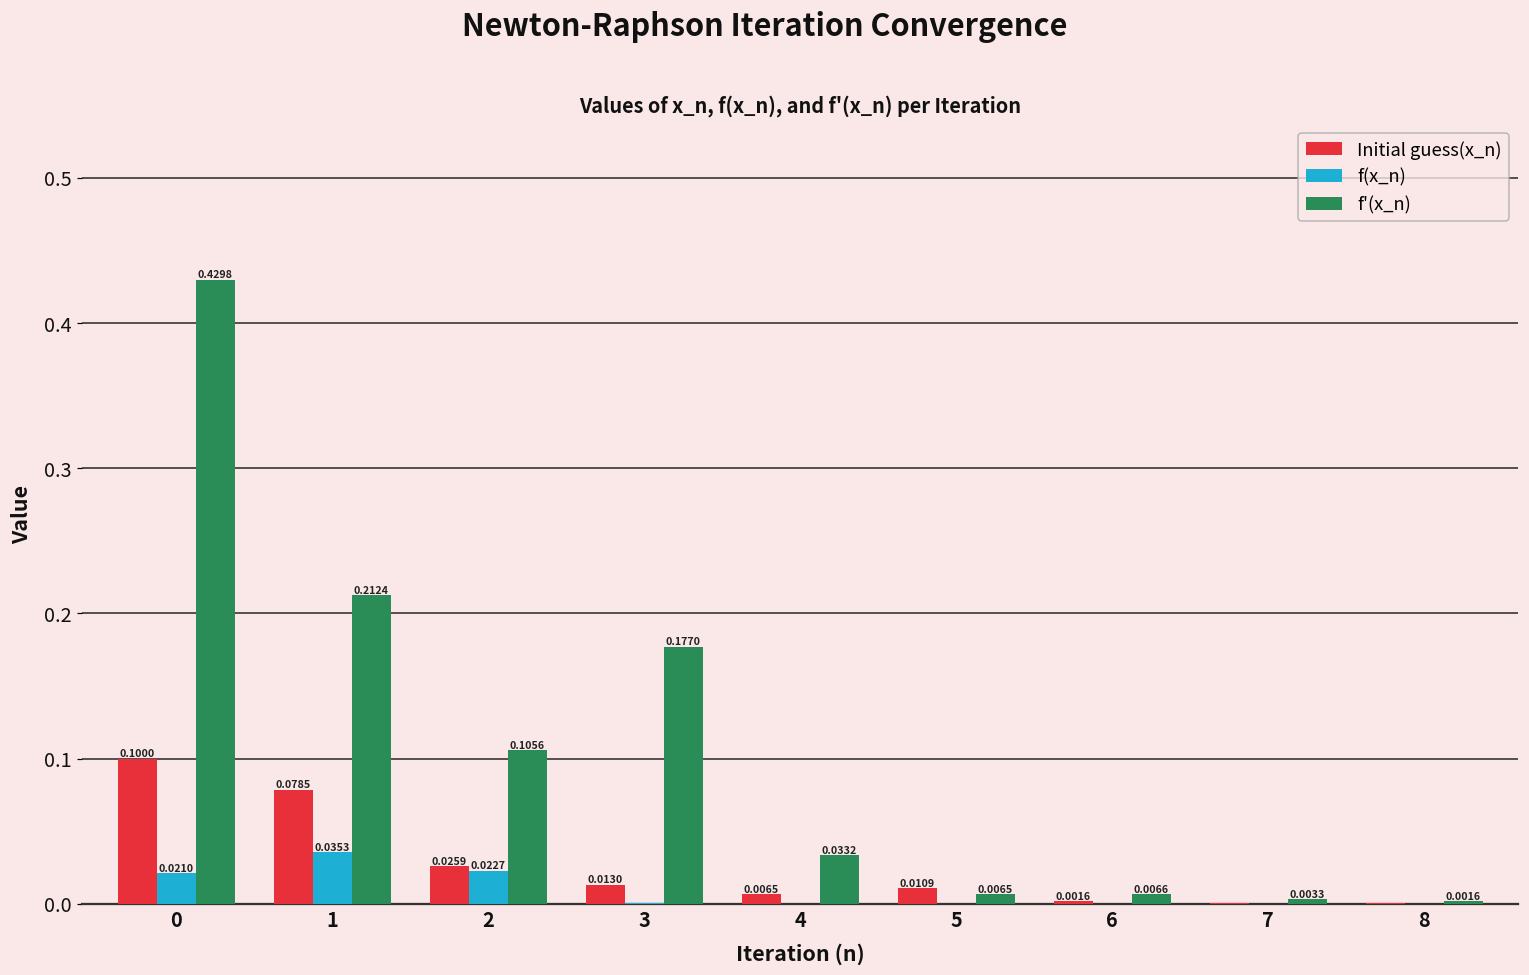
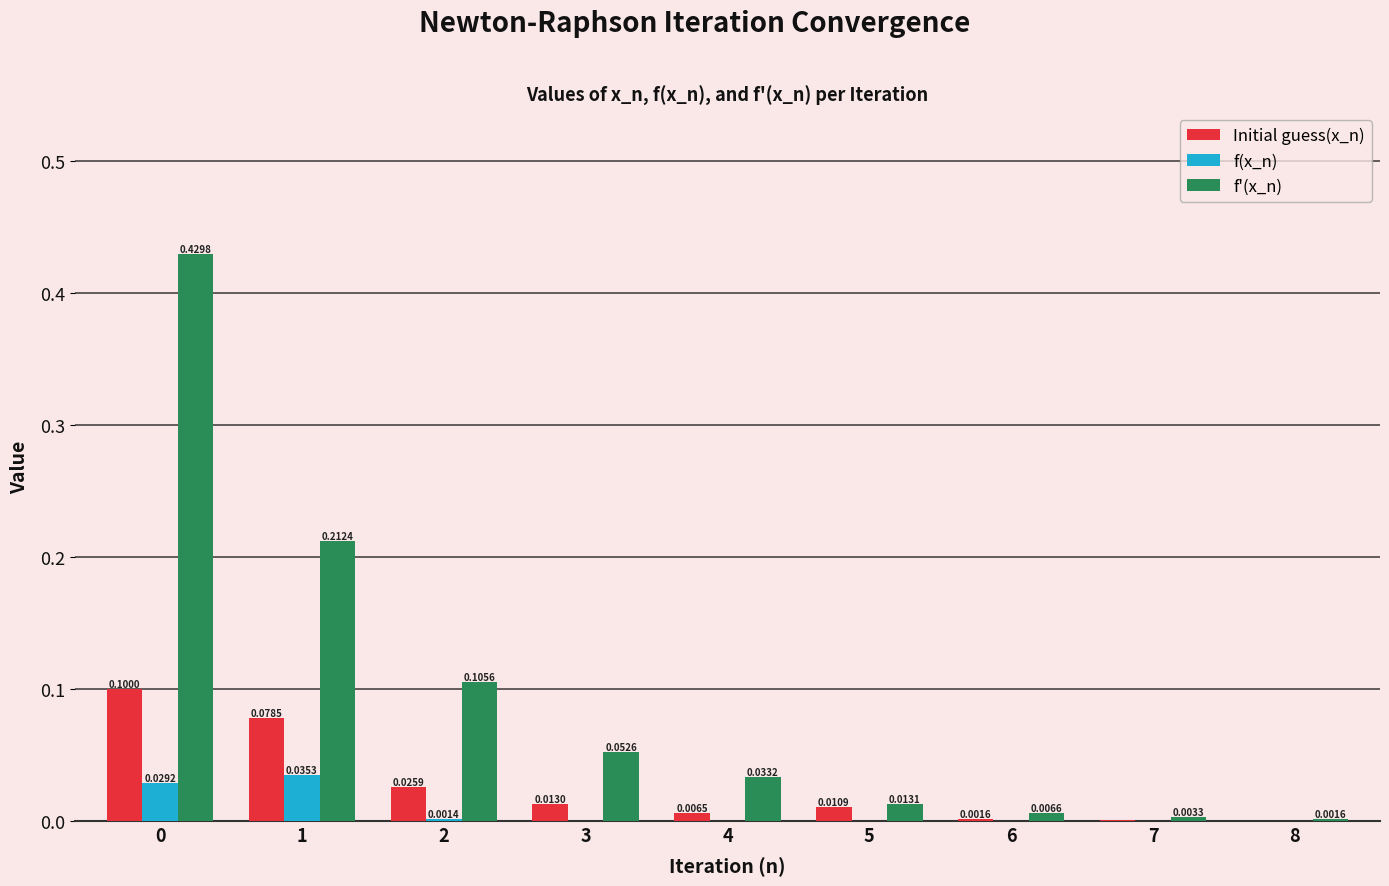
  {
    "Initial guess(x_n)": {
      "0": 0.1000,
      "1": 0.0785,
      "2": 0.0259,
      "3": 0.0130,
      "4": 0.0065,
      "5": 0.0109,
      "6": 0.0016
    },
    "f(x_n)": {
-     "0": 0.0210,
+     "0": 0.0292,
      "1": 0.0353,
-     "2": 0.0227
+     "2": 0.0014
    },
    "f'(x_n)": {
      "0": 0.4298,
      "1": 0.2124,
      "2": 0.1056,
-     "3": 0.1770,
+     "3": 0.0526,
      "4": 0.0332,
-     "5": 0.0065,
+     "5": 0.0131,
      "6": 0.0066,
      "7": 0.0033,
      "8": 0.0016
    }
  }
